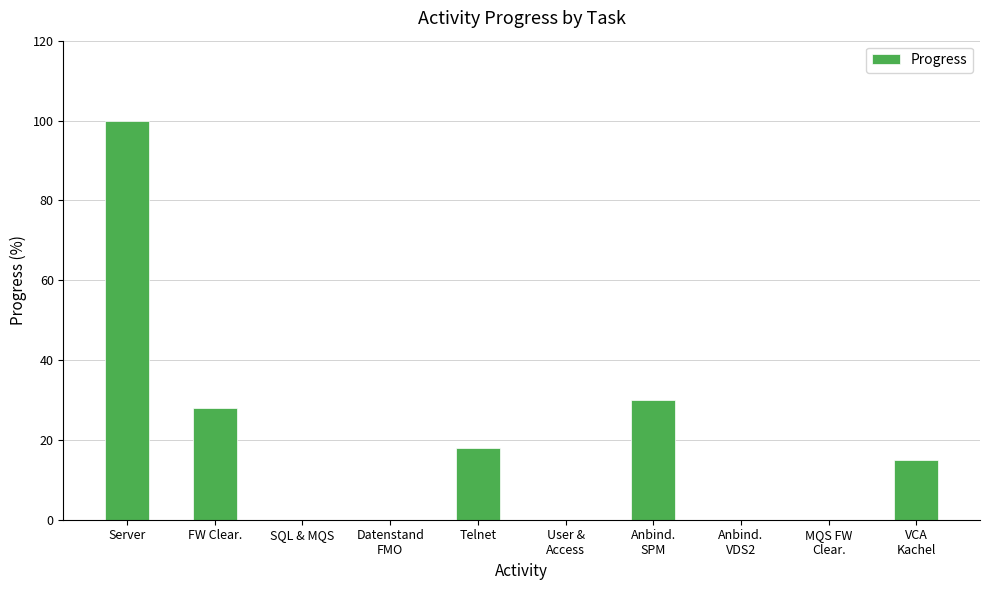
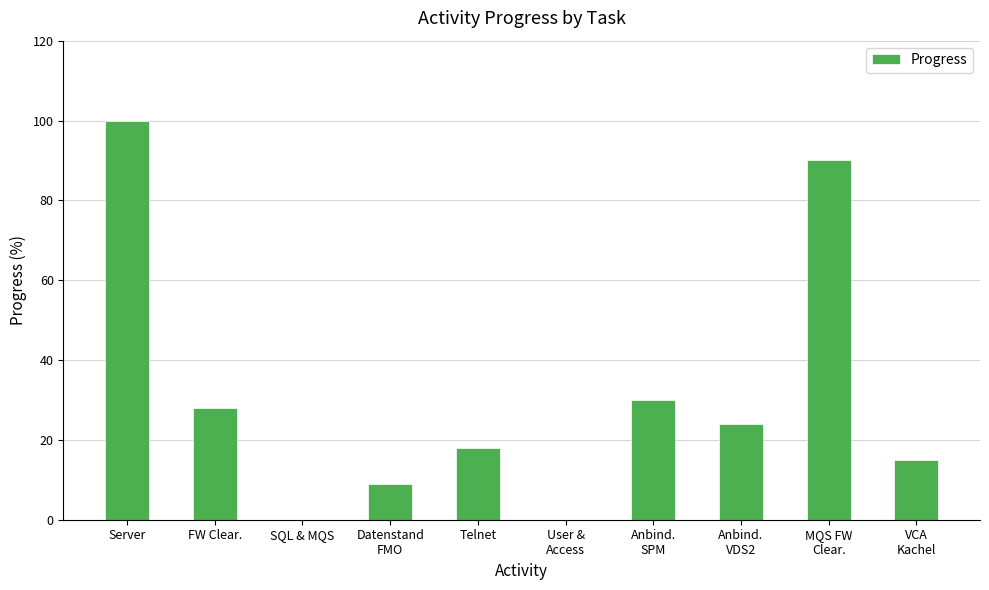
  {
    "Server": 100,
    "FW Clear.": 28,
    "SQL & MQS": 0,
-   "Datenstand FMO": 0,
+   "Datenstand FMO": 9,
    "Telnet": 18,
    "User & Access": 0,
    "Anbind. SPM": 30,
-   "Anbind. VDS2": 0,
-   "MQS FW Clear.": 0,
+   "Anbind. VDS2": 24,
+   "MQS FW Clear.": 90,
    "VCA Kachel": 15
  }
